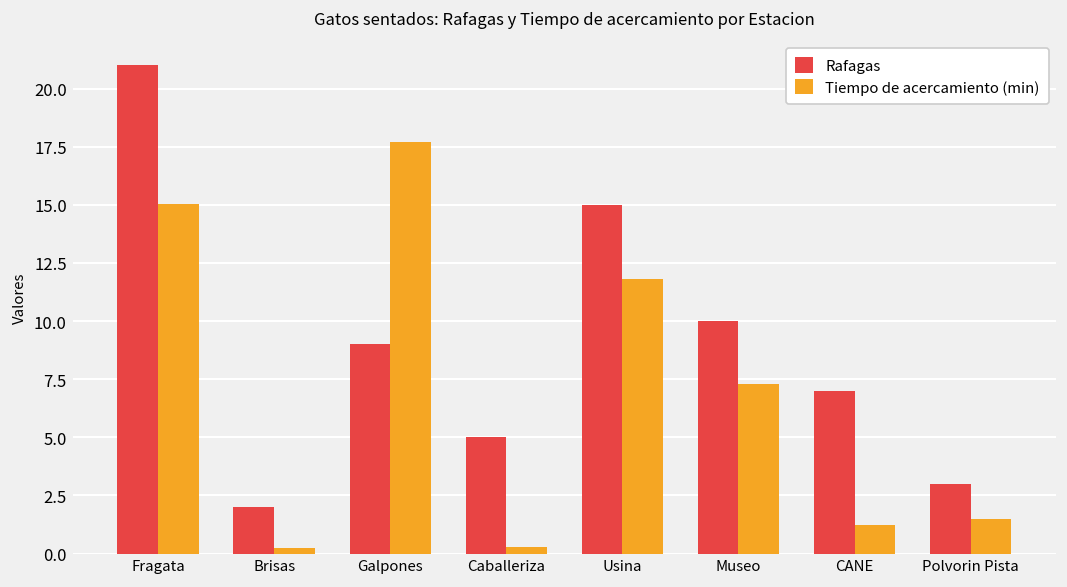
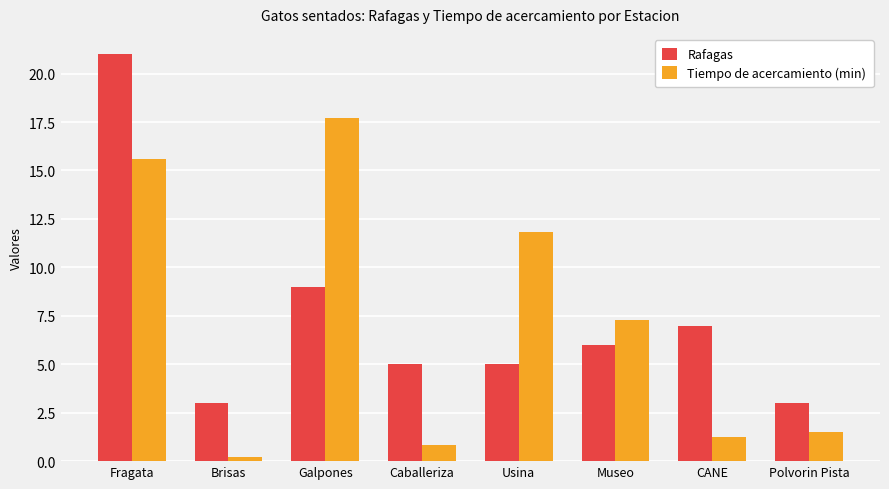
  {
    "Rafagas": {
      "Fragata": 21,
-     "Brisas": 2,
+     "Brisas": 3,
      "Galpones": 9,
      "Caballeriza": 5,
-     "Usina": 15,
-     "Museo": 10,
+     "Usina": 5,
+     "Museo": 6,
      "CANE": 7,
      "Polvorin Pista": 3
    },
    "Tiempo de acercamiento (min)": {
-     "Fragata": 15.0,
+     "Fragata": 15.6,
      "Brisas": 0.2,
      "Galpones": 17.7,
-     "Caballeriza": 0.3,
+     "Caballeriza": 0.8,
      "Usina": 11.8,
      "Museo": 7.3,
      "CANE": 1.3,
      "Polvorin Pista": 1.5
    }
  }
